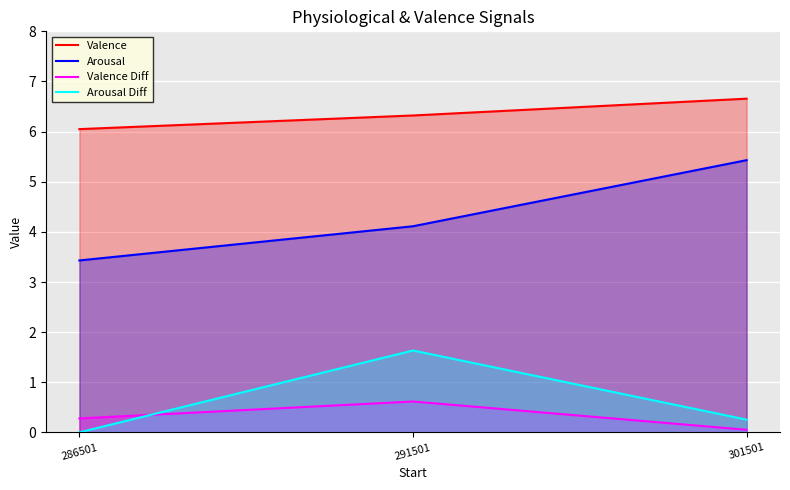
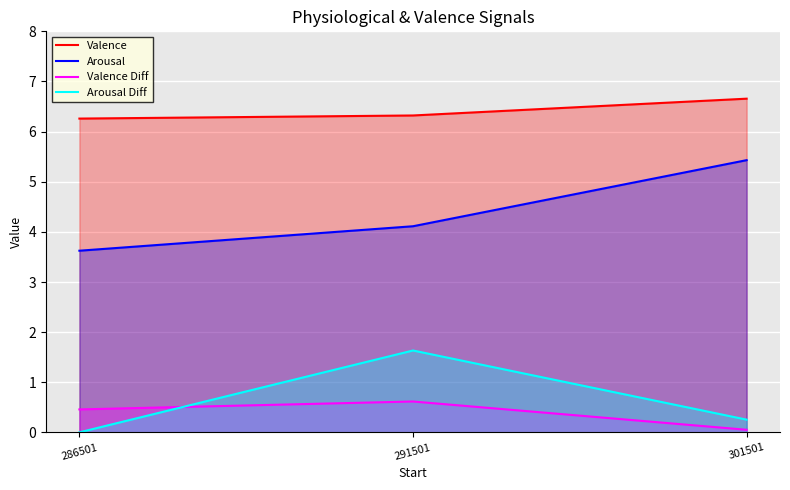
  {
    "Valence": {
-     "286501": 6.1,
+     "286501": 6.3,
      "291501": 6.3,
      "301501": 6.7
    },
    "Arousal": {
-     "286501": 3.4,
+     "286501": 3.6,
      "291501": 4.1,
      "301501": 5.4
    },
    "Valence Diff": {
-     "286501": 0.3,
+     "286501": 0.5,
      "291501": 0.6,
      "301501": 0.1
    },
    "Arousal Diff": {
      "286501": 0.0,
      "291501": 1.6,
      "301501": 0.3
    }
  }
